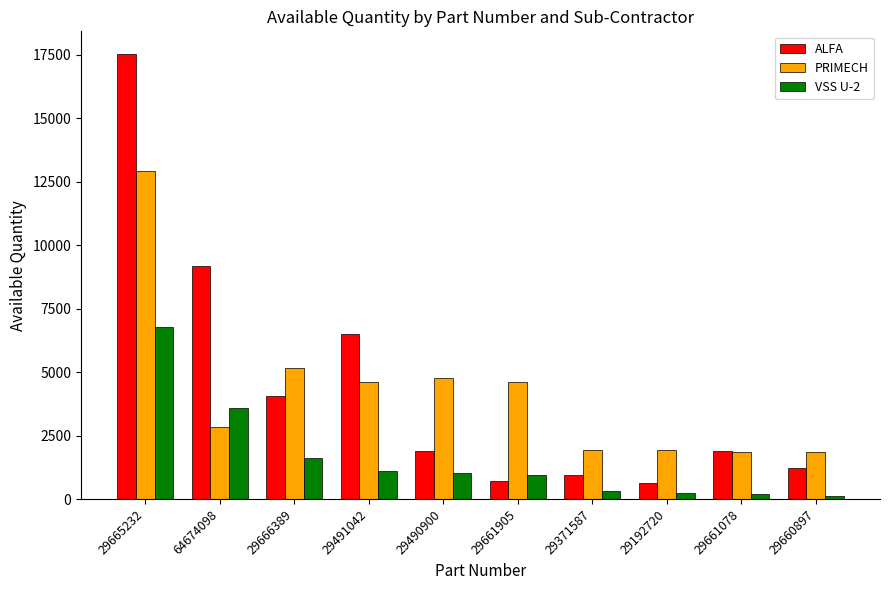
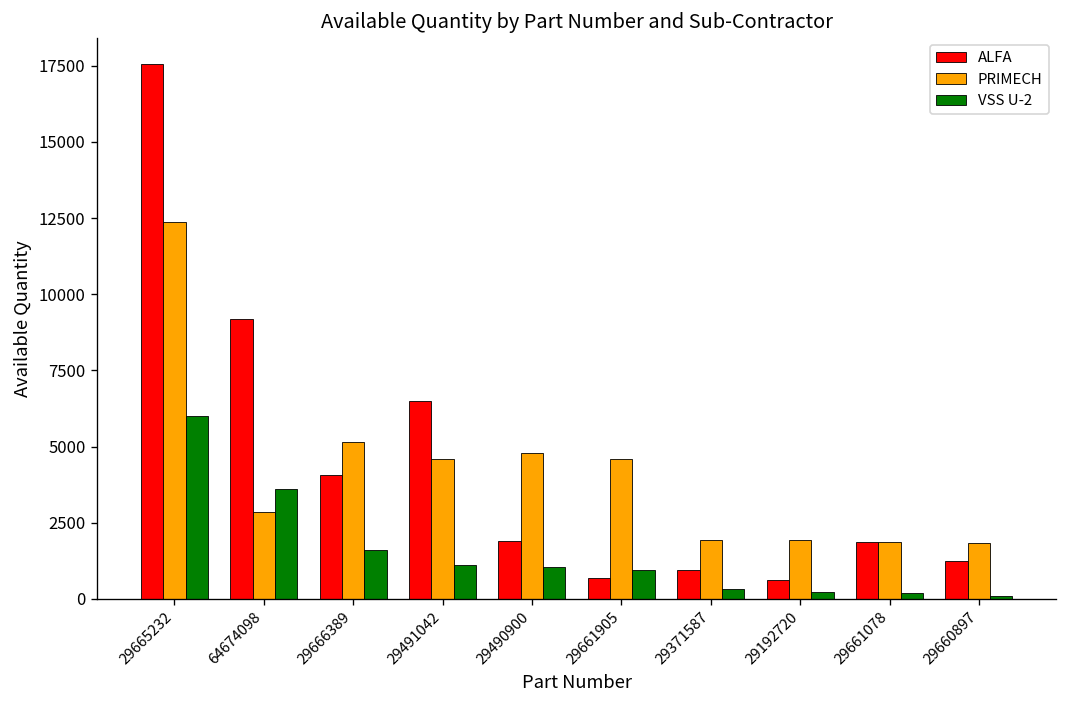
  {
    "ALFA": {
      "29665232": 17500,
      "64674098": 9200,
      "29666389": 4100,
      "29491042": 6500,
      "29490900": 1900,
      "29661905": 700,
      "29371587": 900,
      "29192720": 600,
      "29661078": 1900,
      "29660897": 1200
    },
    "PRIMECH": {
-     "29665232": 12900,
+     "29665232": 12400,
      "64674098": 2800,
      "29666389": 5200,
      "29491042": 4600,
      "29490900": 4800,
      "29661905": 4600,
      "29371587": 1900,
      "29192720": 1900,
      "29661078": 1900,
      "29660897": 1800
    },
    "VSS U-2": {
-     "29665232": 6800,
+     "29665232": 6000,
      "64674098": 3600,
      "29666389": 1600,
      "29491042": 1100,
      "29490900": 1000,
      "29661905": 1000,
      "29371587": 300,
      "29192720": 200,
      "29661078": 200,
      "29660897": 100
    }
  }
